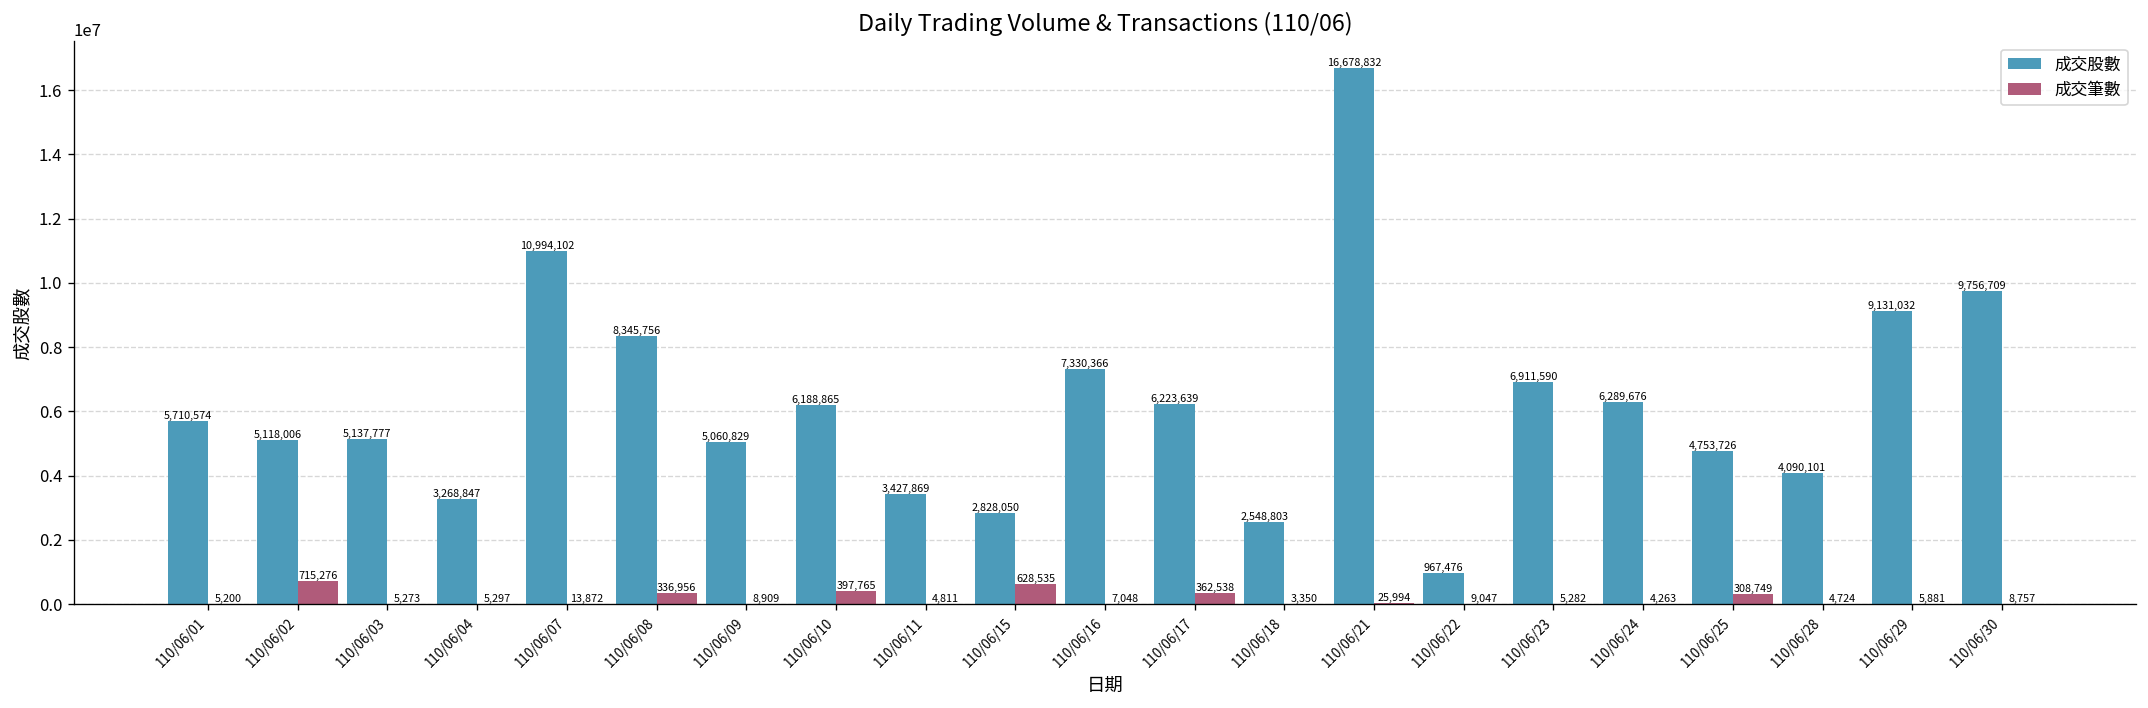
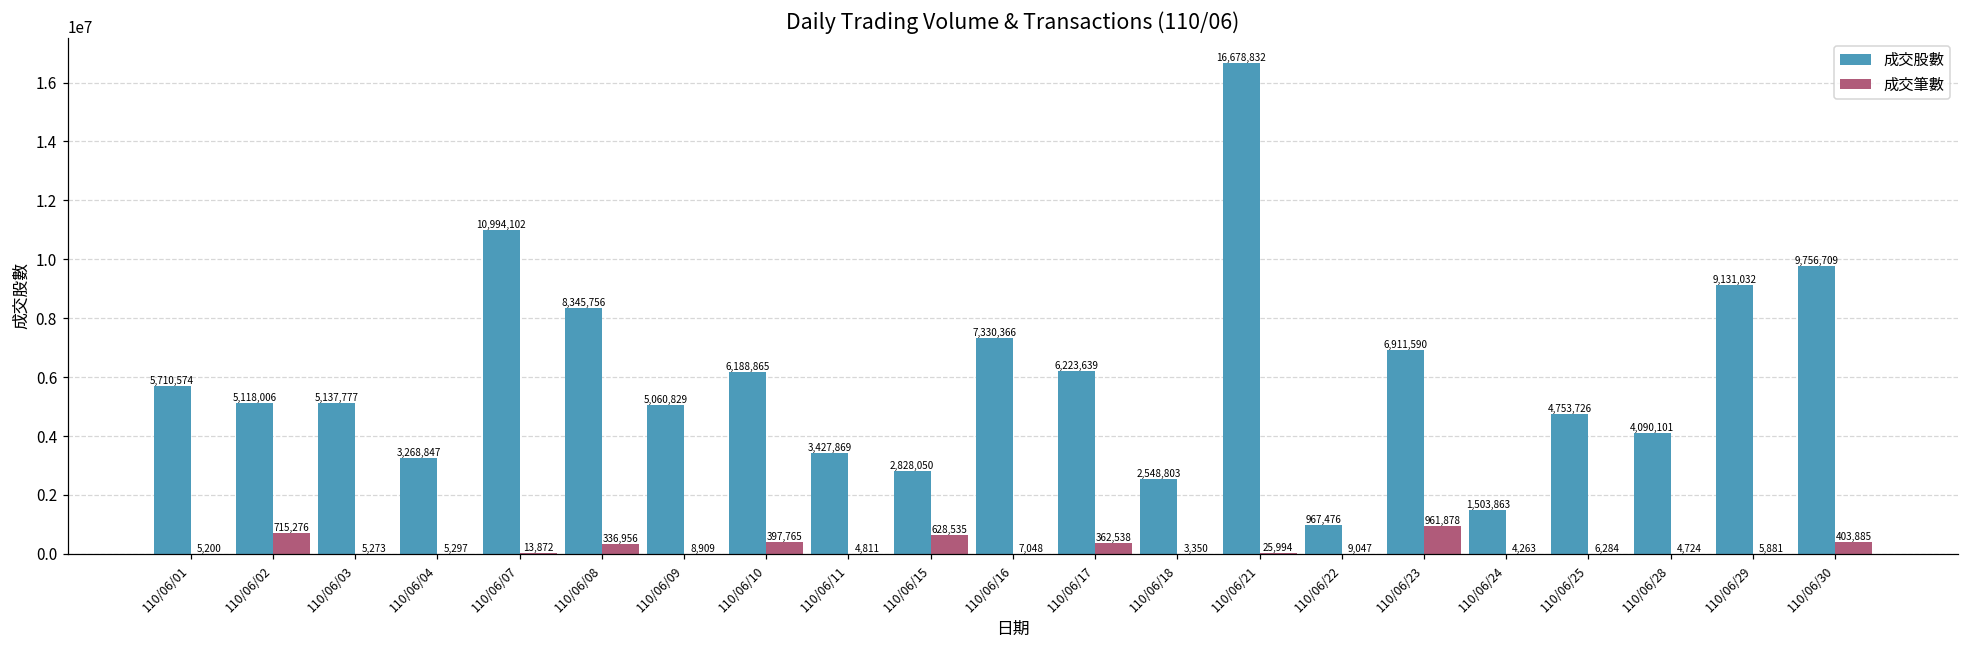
  {
    "成交股數": {
      "110/06/01": "5,710,574",
      "110/06/02": "5,118,006",
      "110/06/03": "5,137,777",
      "110/06/04": "3,268,847",
      "110/06/07": "10,994,102",
      "110/06/08": "8,345,756",
      "110/06/09": "5,060,829",
      "110/06/10": "6,188,865",
      "110/06/11": "3,427,869",
      "110/06/15": "2,828,050",
      "110/06/16": "7,330,366",
      "110/06/17": "6,223,639",
      "110/06/18": "2,548,803",
      "110/06/21": "16,678,832",
      "110/06/22": "967,476",
      "110/06/23": "6,911,590",
-     "110/06/24": "6,289,676",
+     "110/06/24": "1,503,863",
      "110/06/25": "4,753,726",
      "110/06/28": "4,090,101",
      "110/06/29": "9,131,032",
      "110/06/30": "9,756,709"
    },
    "成交筆數": {
      "110/06/01": "5,200",
      "110/06/02": "715,276",
      "110/06/03": "5,273",
      "110/06/04": "5,297",
      "110/06/07": "13,872",
      "110/06/08": "336,956",
      "110/06/09": "8,909",
      "110/06/10": "397,765",
      "110/06/11": "4,811",
      "110/06/15": "628,535",
      "110/06/16": "7,048",
      "110/06/17": "362,538",
      "110/06/18": "3,350",
      "110/06/21": "25,994",
      "110/06/22": "9,047",
-     "110/06/23": "5,282",
+     "110/06/23": "961,878",
      "110/06/24": "4,263",
-     "110/06/25": "308,749",
+     "110/06/25": "6,284",
      "110/06/28": "4,724",
      "110/06/29": "5,881",
-     "110/06/30": "8,757"
+     "110/06/30": "403,885"
    }
  }
